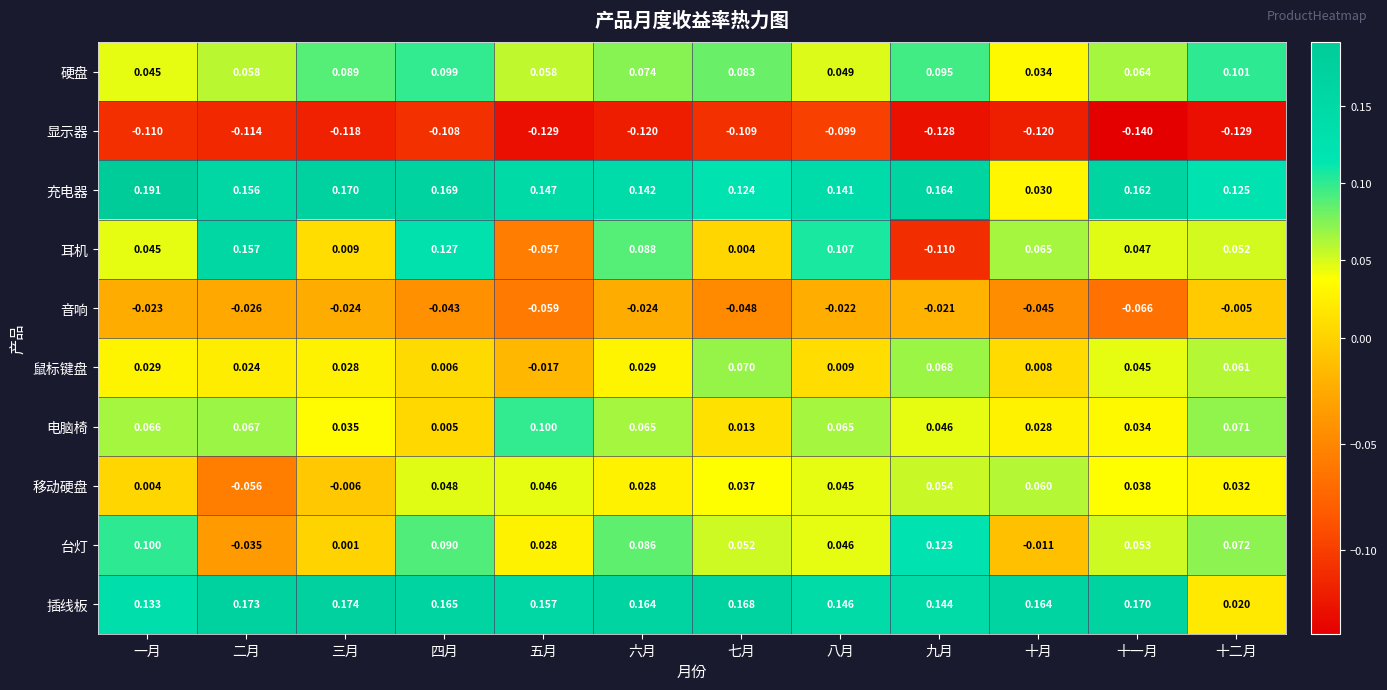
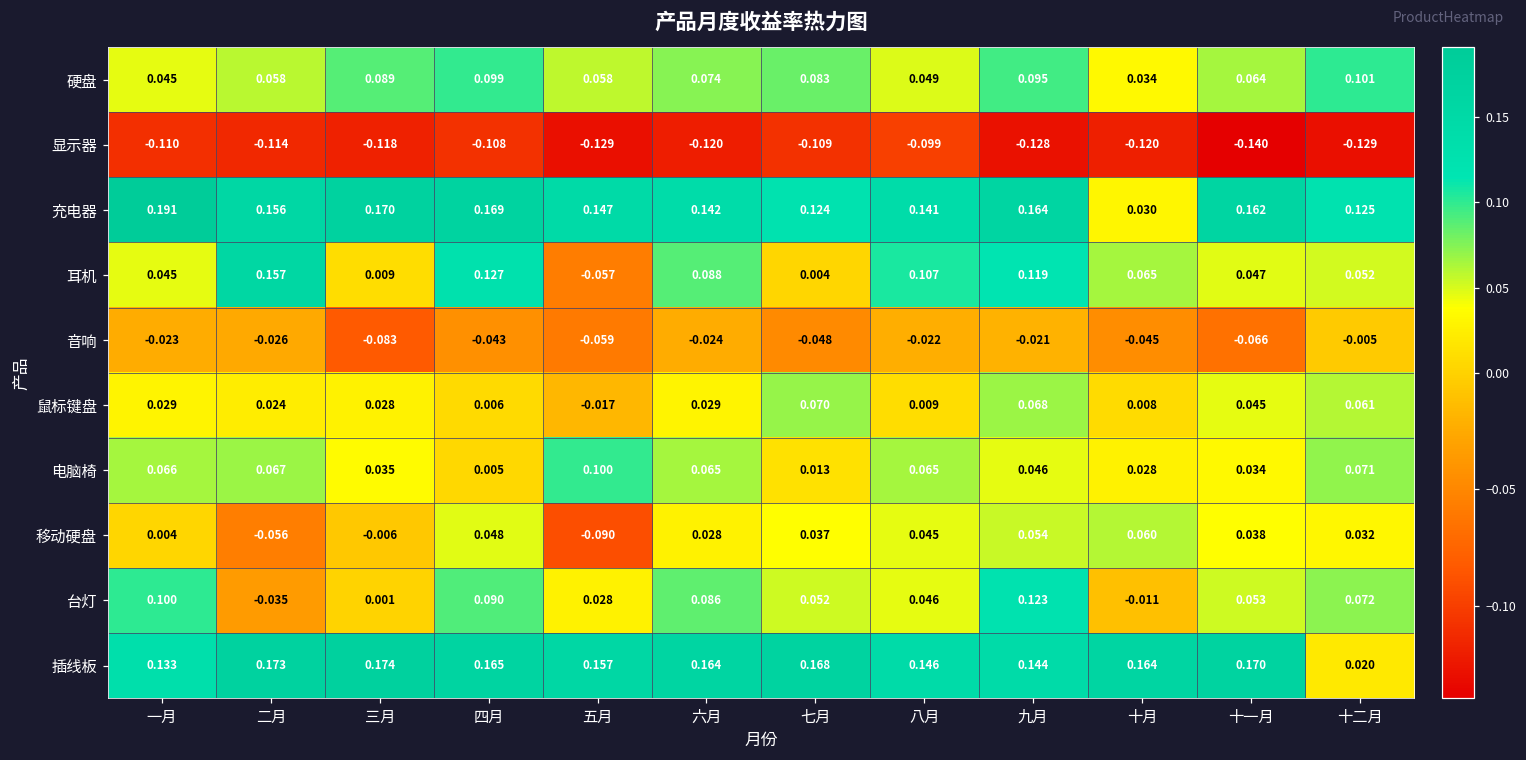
  {
    "硬盘": {
      "一月": 0.045,
      "二月": 0.058,
      "三月": 0.089,
      "四月": 0.099,
      "五月": 0.058,
      "六月": 0.074,
      "七月": 0.083,
      "八月": 0.049,
      "九月": 0.095,
      "十月": 0.034,
      "十一月": 0.064,
      "十二月": 0.101
    },
    "显示器": {
      "一月": -0.110,
      "二月": -0.114,
      "三月": -0.118,
      "四月": -0.108,
      "五月": -0.129,
      "六月": -0.120,
      "七月": -0.109,
      "八月": -0.099,
      "九月": -0.128,
      "十月": -0.120,
      "十一月": -0.140,
      "十二月": -0.129
    },
    "充电器": {
      "一月": 0.191,
      "二月": 0.156,
      "三月": 0.170,
      "四月": 0.169,
      "五月": 0.147,
      "六月": 0.142,
      "七月": 0.124,
      "八月": 0.141,
      "九月": 0.164,
      "十月": 0.030,
      "十一月": 0.162,
      "十二月": 0.125
    },
    "耳机": {
      "一月": 0.045,
      "二月": 0.157,
      "三月": 0.009,
      "四月": 0.127,
      "五月": -0.057,
      "六月": 0.088,
      "七月": 0.004,
      "八月": 0.107,
-     "九月": -0.110,
+     "九月": 0.119,
      "十月": 0.065,
      "十一月": 0.047,
      "十二月": 0.052
    },
    "音响": {
      "一月": -0.023,
      "二月": -0.026,
-     "三月": -0.024,
+     "三月": -0.083,
      "四月": -0.043,
      "五月": -0.059,
      "六月": -0.024,
      "七月": -0.048,
      "八月": -0.022,
      "九月": -0.021,
      "十月": -0.045,
      "十一月": -0.066,
      "十二月": -0.005
    },
    "鼠标键盘": {
      "一月": 0.029,
      "二月": 0.024,
      "三月": 0.028,
      "四月": 0.006,
      "五月": -0.017,
      "六月": 0.029,
      "七月": 0.070,
      "八月": 0.009,
      "九月": 0.068,
      "十月": 0.008,
      "十一月": 0.045,
      "十二月": 0.061
    },
    "电脑椅": {
      "一月": 0.066,
      "二月": 0.067,
      "三月": 0.035,
      "四月": 0.005,
      "五月": 0.100,
      "六月": 0.065,
      "七月": 0.013,
      "八月": 0.065,
      "九月": 0.046,
      "十月": 0.028,
      "十一月": 0.034,
      "十二月": 0.071
    },
    "移动硬盘": {
      "一月": 0.004,
      "二月": -0.056,
      "三月": -0.006,
      "四月": 0.048,
-     "五月": 0.046,
+     "五月": -0.090,
      "六月": 0.028,
      "七月": 0.037,
      "八月": 0.045,
      "九月": 0.054,
      "十月": 0.060,
      "十一月": 0.038,
      "十二月": 0.032
    },
    "台灯": {
      "一月": 0.100,
      "二月": -0.035,
      "三月": 0.001,
      "四月": 0.090,
      "五月": 0.028,
      "六月": 0.086,
      "七月": 0.052,
      "八月": 0.046,
      "九月": 0.123,
      "十月": -0.011,
      "十一月": 0.053,
      "十二月": 0.072
    },
    "插线板": {
      "一月": 0.133,
      "二月": 0.173,
      "三月": 0.174,
      "四月": 0.165,
      "五月": 0.157,
      "六月": 0.164,
      "七月": 0.168,
      "八月": 0.146,
      "九月": 0.144,
      "十月": 0.164,
      "十一月": 0.170,
      "十二月": 0.020
    }
  }
